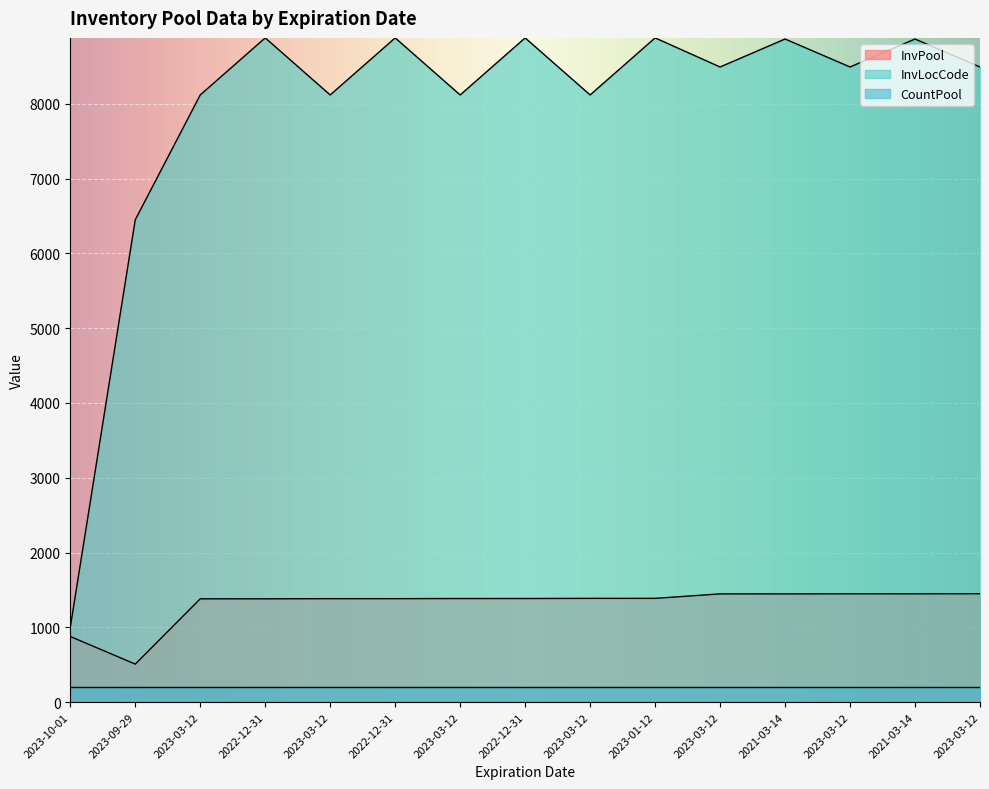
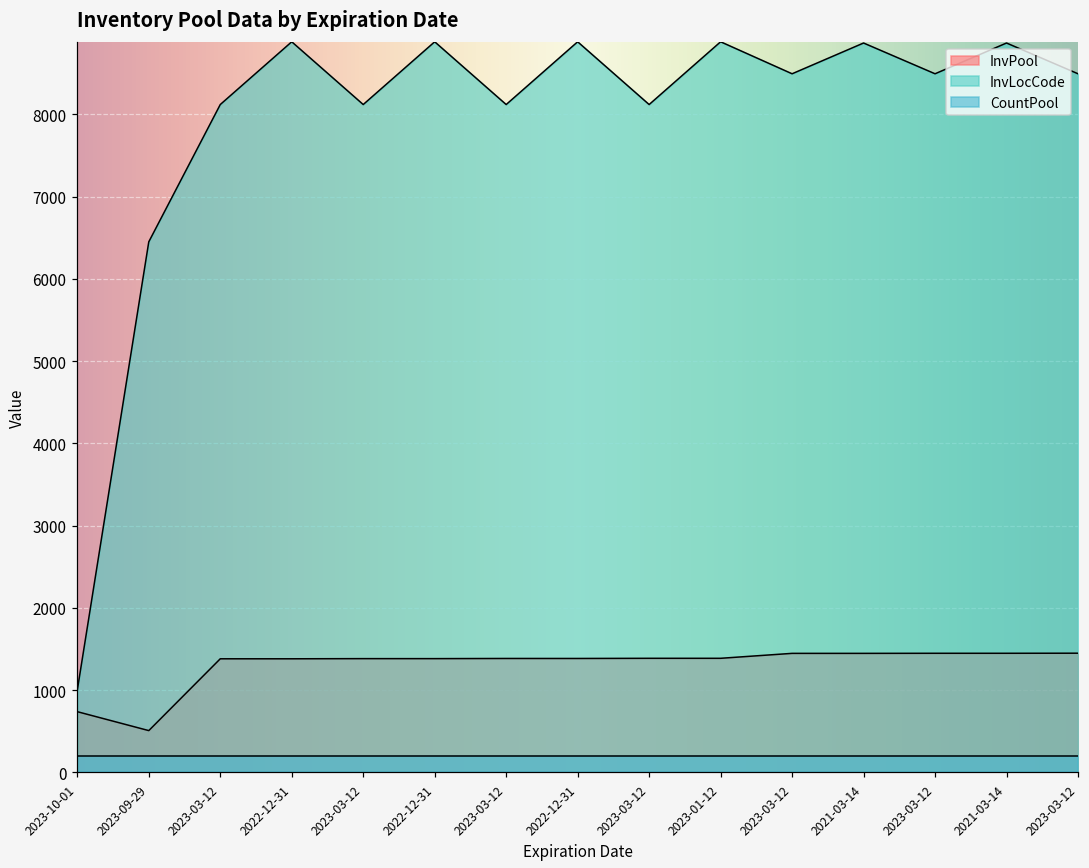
  {
    "InvPool": {
-     "2023-10-01": 900,
+     "2023-10-01": 700,
      "2023-09-29": 500,
      "2023-01-12": 1400
    }
  }
